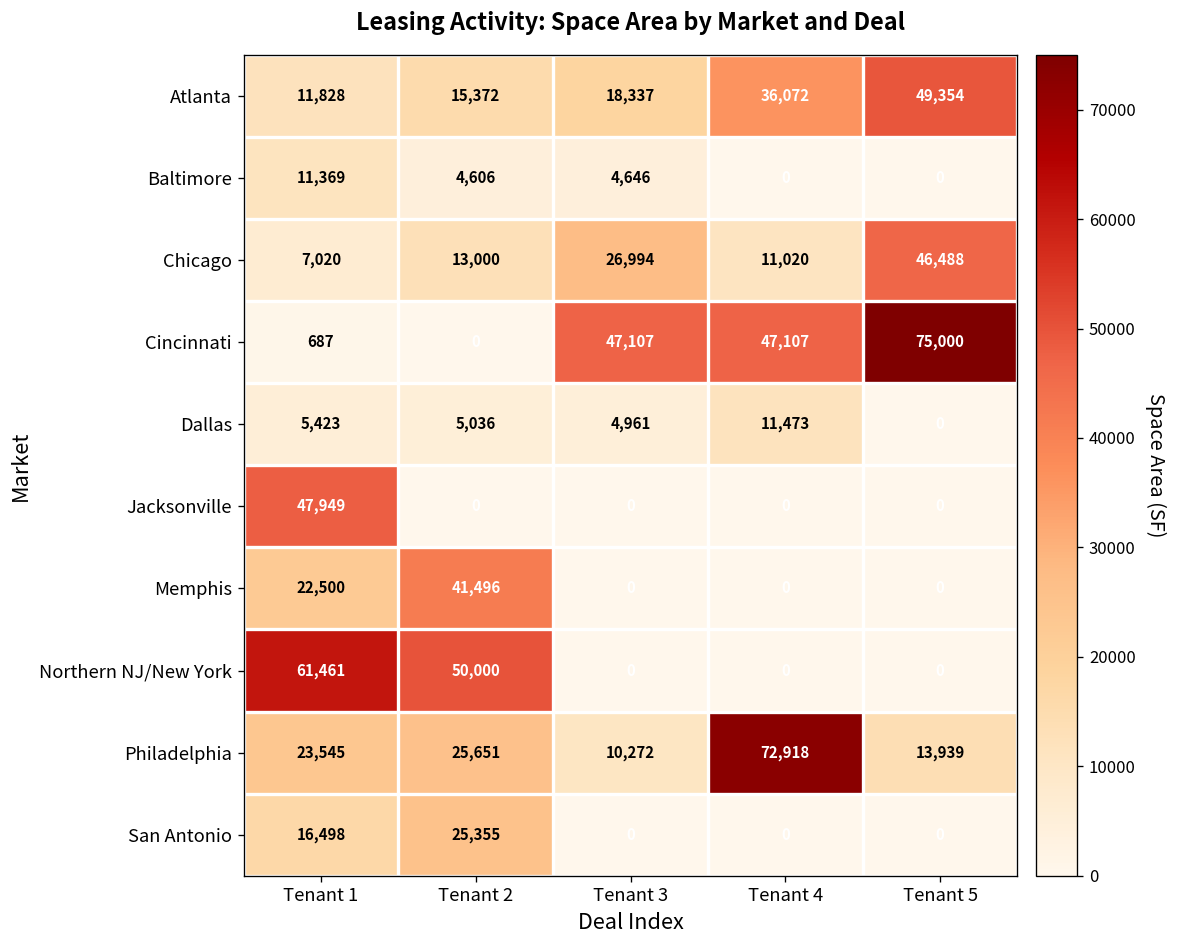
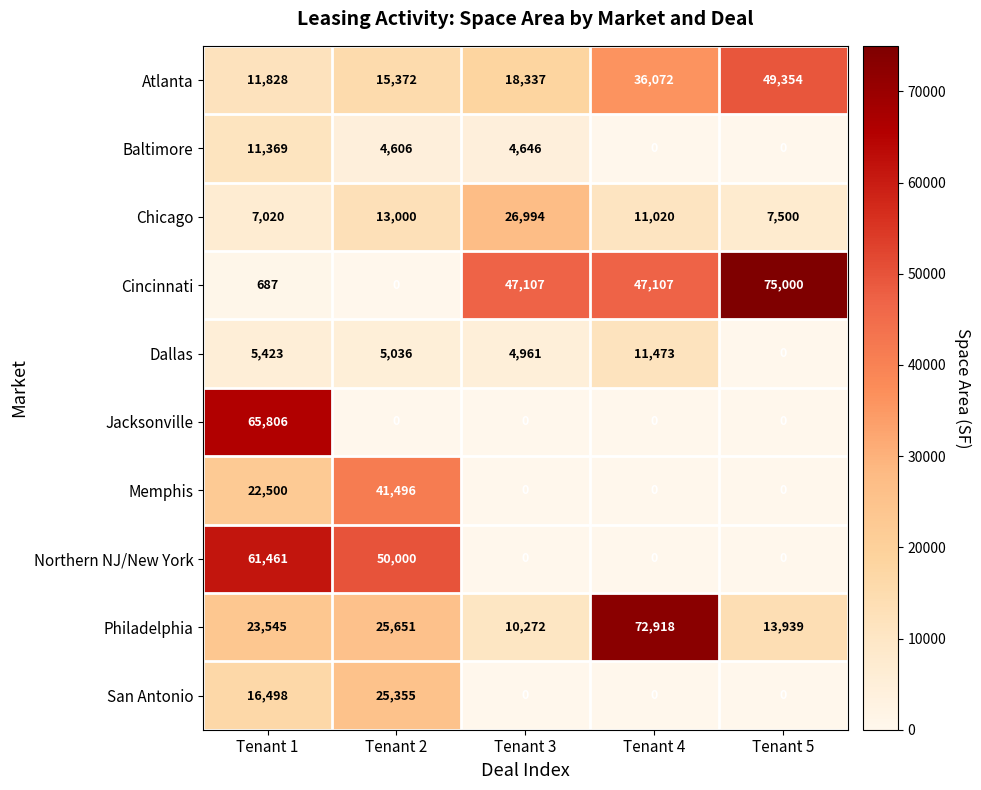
  {
    "Atlanta": {
      "Tenant 1": "11,828",
      "Tenant 2": "15,372",
      "Tenant 3": "18,337",
      "Tenant 4": "36,072",
      "Tenant 5": "49,354"
    },
    "Baltimore": {
      "Tenant 1": "11,369",
      "Tenant 2": "4,606",
      "Tenant 3": "4,646"
    },
    "Chicago": {
      "Tenant 1": "7,020",
      "Tenant 2": "13,000",
      "Tenant 3": "26,994",
      "Tenant 4": "11,020",
-     "Tenant 5": "46,488"
+     "Tenant 5": "7,500"
    },
    "Cincinnati": {
      "Tenant 1": "687",
      "Tenant 3": "47,107",
      "Tenant 4": "47,107",
      "Tenant 5": "75,000"
    },
    "Dallas": {
      "Tenant 1": "5,423",
      "Tenant 2": "5,036",
      "Tenant 3": "4,961",
      "Tenant 4": "11,473"
    },
    "Jacksonville": {
-     "Tenant 1": "47,949"
+     "Tenant 1": "65,806"
    },
    "Memphis": {
      "Tenant 1": "22,500",
      "Tenant 2": "41,496"
    },
    "Northern NJ/New York": {
      "Tenant 1": "61,461",
      "Tenant 2": "50,000"
    },
    "Philadelphia": {
      "Tenant 1": "23,545",
      "Tenant 2": "25,651",
      "Tenant 3": "10,272",
      "Tenant 4": "72,918",
      "Tenant 5": "13,939"
    },
    "San Antonio": {
      "Tenant 1": "16,498",
      "Tenant 2": "25,355"
    }
  }
